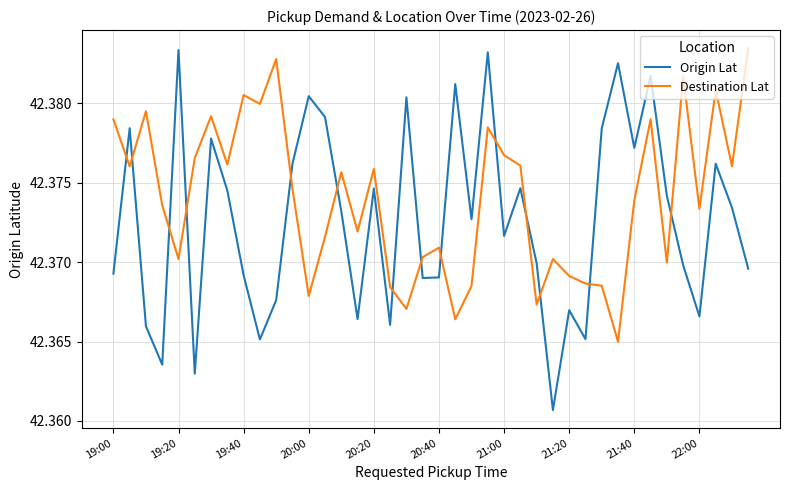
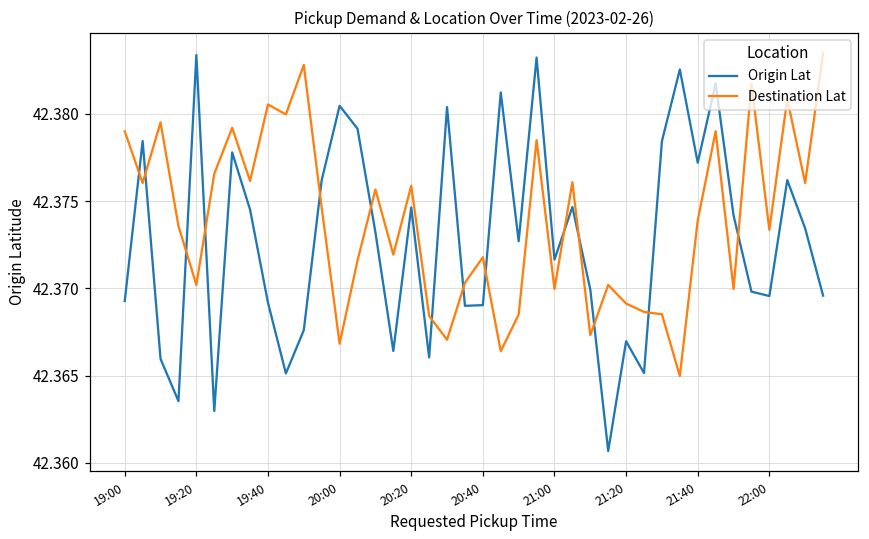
  {
    "Origin Lat": {
      "19:00": 42.3693,
      "19:20": 42.3834,
      "19:40": 42.3692,
      "20:00": 42.3805,
      "20:20": 42.3746,
      "20:40": 42.3690,
      "21:00": 42.3717,
      "21:20": 42.3670,
      "21:40": 42.3772,
-     "22:00": 42.3666
+     "22:00": 42.3696
    },
    "Destination Lat": {
      "19:00": 42.3790,
      "19:20": 42.3702,
      "19:40": 42.3805,
-     "20:00": 42.3679,
+     "20:00": 42.3668,
      "20:20": 42.3759,
-     "20:40": 42.3709,
-     "21:00": 42.3767,
+     "20:40": 42.3718,
+     "21:00": 42.3700,
      "21:20": 42.3691,
      "21:40": 42.3739,
      "22:00": 42.3734
    }
  }
